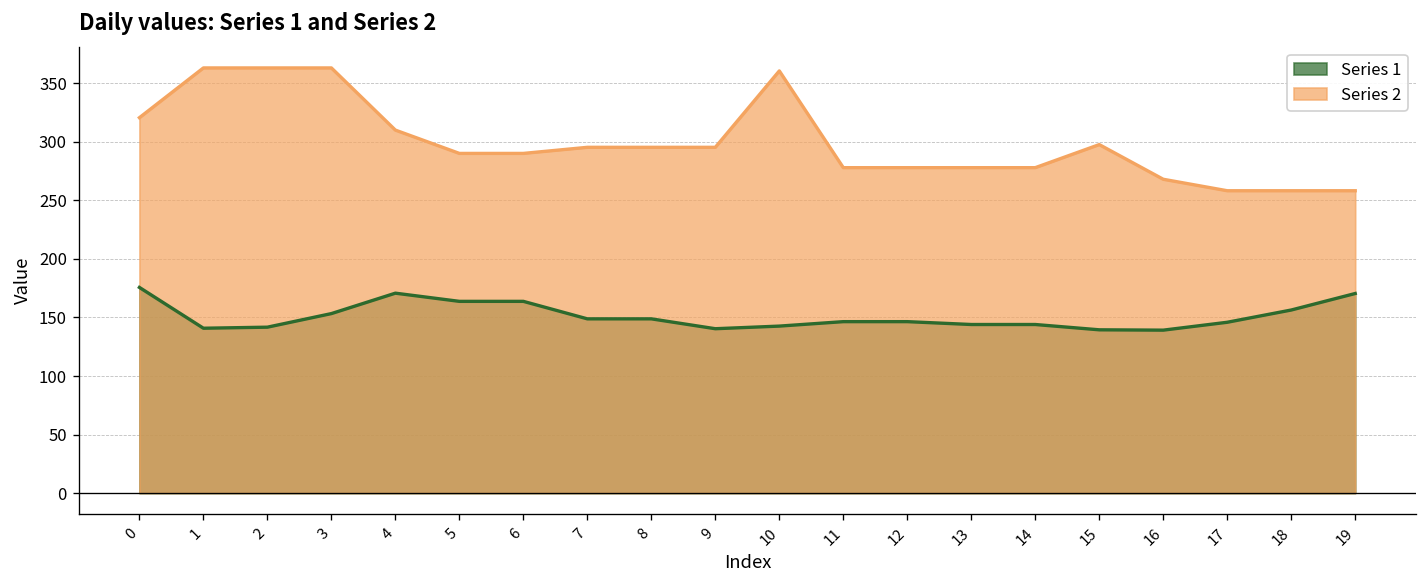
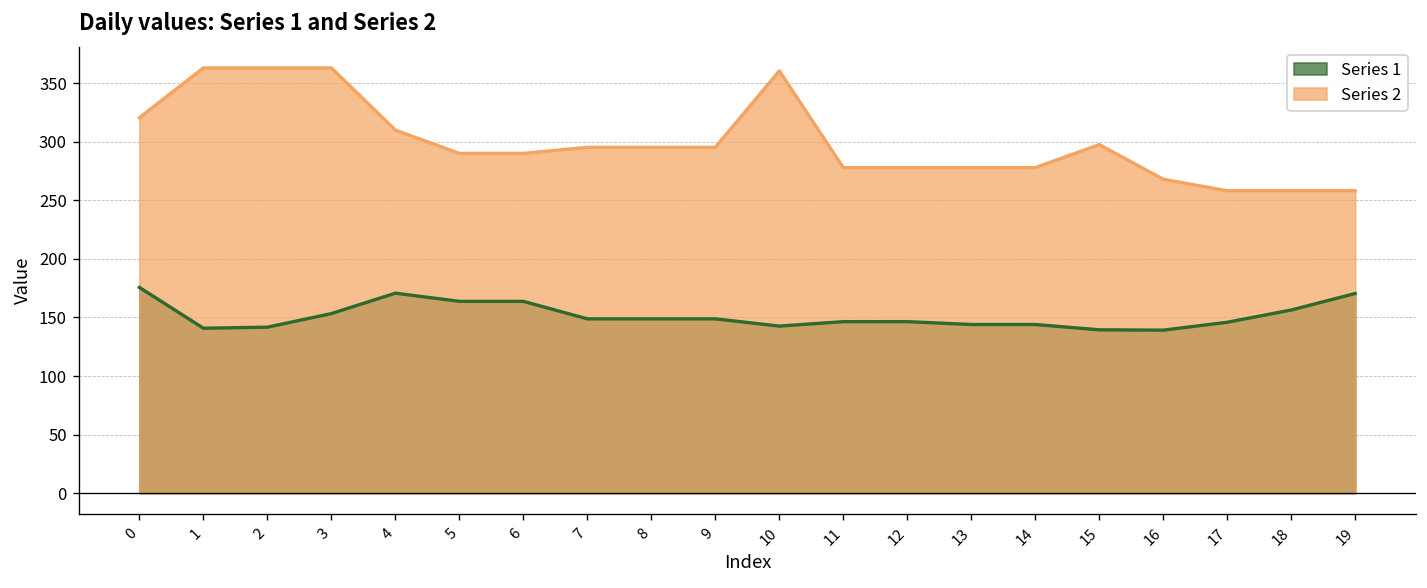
  {
    "Series 1": {
      "0": 180,
      "1": 140,
      "2": 140,
      "3": 150,
      "4": 170,
      "5": 160,
      "6": 160,
      "7": 150,
      "8": 150,
-     "9": 140,
+     "9": 150,
      "10": 140,
      "11": 150,
      "12": 150,
      "13": 140,
      "14": 140,
      "15": 140,
      "16": 140,
      "17": 150,
      "18": 160,
      "19": 170
    },
    "Series 2": {
      "0": 320,
      "1": 360,
      "2": 360,
      "3": 360,
      "4": 310,
      "5": 290,
      "6": 290,
      "7": 300,
      "8": 300,
      "9": 300,
      "10": 360,
      "11": 280,
      "12": 280,
      "13": 280,
      "14": 280,
      "15": 300,
      "16": 270,
      "17": 260,
      "18": 260,
      "19": 260
    }
  }
